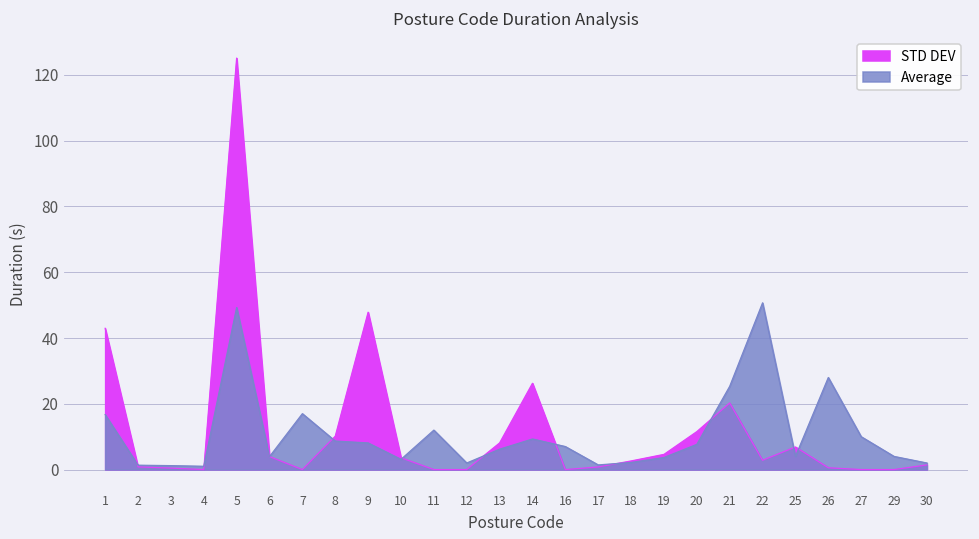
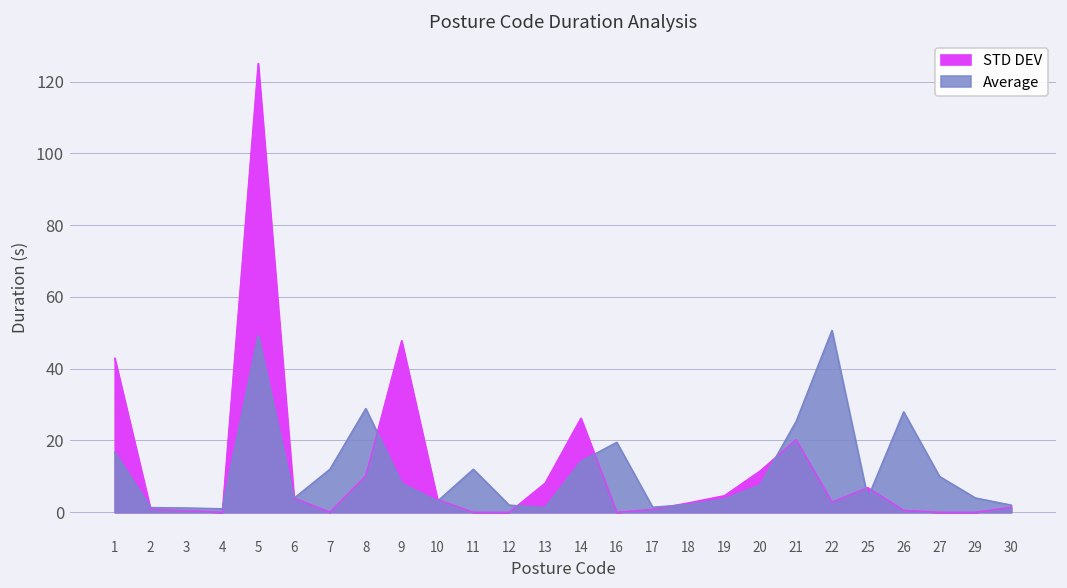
  {
    "STD DEV": {
      "1": 43,
      "4": 0,
      "5": 125,
      "7": 0,
      "8": 10,
      "9": 48,
      "11": 0,
      "12": 0,
      "13": 8,
      "14": 26,
      "16": 0,
      "19": 5,
      "20": 12,
      "21": 20,
      "22": 3,
      "25": 7,
      "26": 1,
      "27": 0,
      "29": 0
    },
    "Average": {
      "1": 17,
      "4": 1,
      "5": 49,
-     "7": 17,
-     "8": 9,
+     "7": 12,
+     "8": 29,
      "9": 8,
      "11": 12,
      "12": 2,
-     "13": 6,
-     "14": 9,
-     "16": 7,
+     "13": 1,
+     "14": 14,
+     "16": 20,
      "19": 4,
      "20": 8,
      "21": 25,
      "22": 51,
      "25": 4,
      "26": 28,
      "27": 10,
      "29": 4
    }
  }
